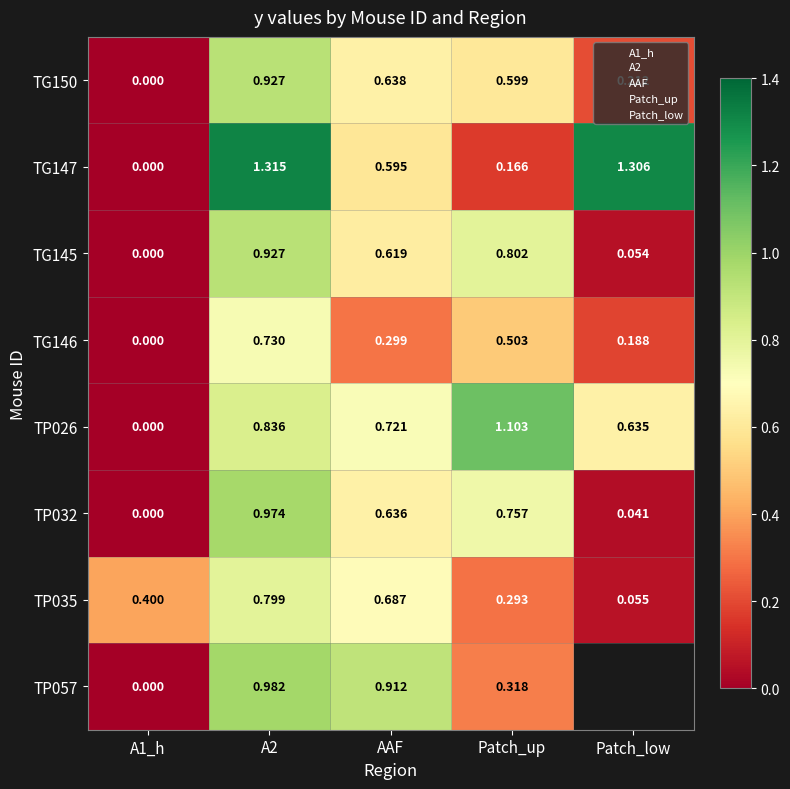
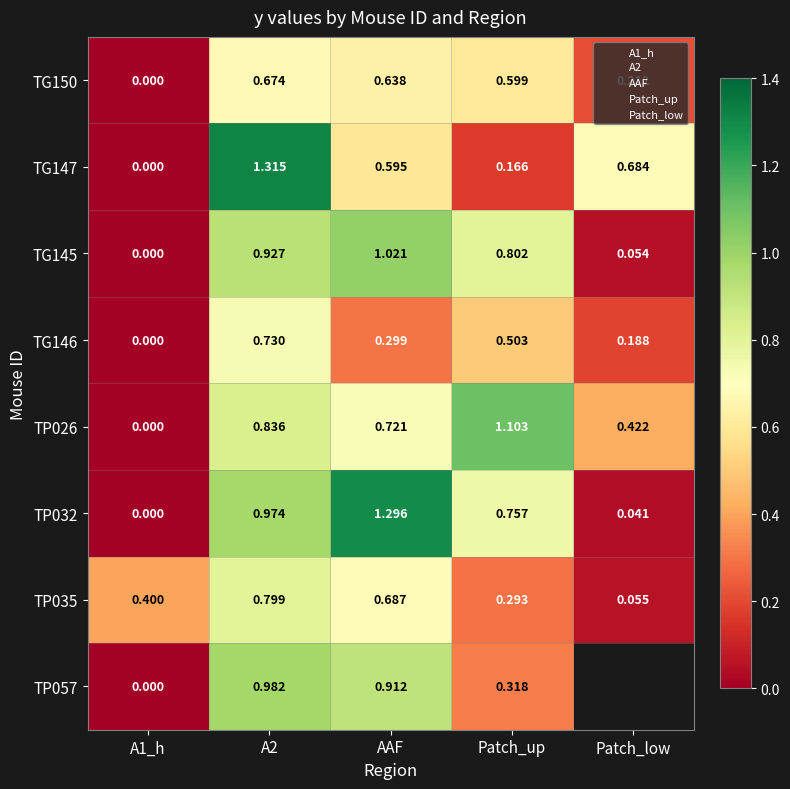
  {
    "TG150": {
      "A1_h": 0.000,
-     "A2": 0.927,
+     "A2": 0.674,
      "AAF": 0.638,
      "Patch_up": 0.599
    },
    "TG147": {
      "A1_h": 0.000,
      "A2": 1.315,
      "AAF": 0.595,
      "Patch_up": 0.166,
-     "Patch_low": 1.306
+     "Patch_low": 0.684
    },
    "TG145": {
      "A1_h": 0.000,
      "A2": 0.927,
-     "AAF": 0.619,
+     "AAF": 1.021,
      "Patch_up": 0.802,
      "Patch_low": 0.054
    },
    "TG146": {
      "A1_h": 0.000,
      "A2": 0.730,
      "AAF": 0.299,
      "Patch_up": 0.503,
      "Patch_low": 0.188
    },
    "TP026": {
      "A1_h": 0.000,
      "A2": 0.836,
      "AAF": 0.721,
      "Patch_up": 1.103,
-     "Patch_low": 0.635
+     "Patch_low": 0.422
    },
    "TP032": {
      "A1_h": 0.000,
      "A2": 0.974,
-     "AAF": 0.636,
+     "AAF": 1.296,
      "Patch_up": 0.757,
      "Patch_low": 0.041
    },
    "TP035": {
      "A1_h": 0.400,
      "A2": 0.799,
      "AAF": 0.687,
      "Patch_up": 0.293,
      "Patch_low": 0.055
    },
    "TP057": {
      "A1_h": 0.000,
      "A2": 0.982,
      "AAF": 0.912,
      "Patch_up": 0.318
    }
  }
